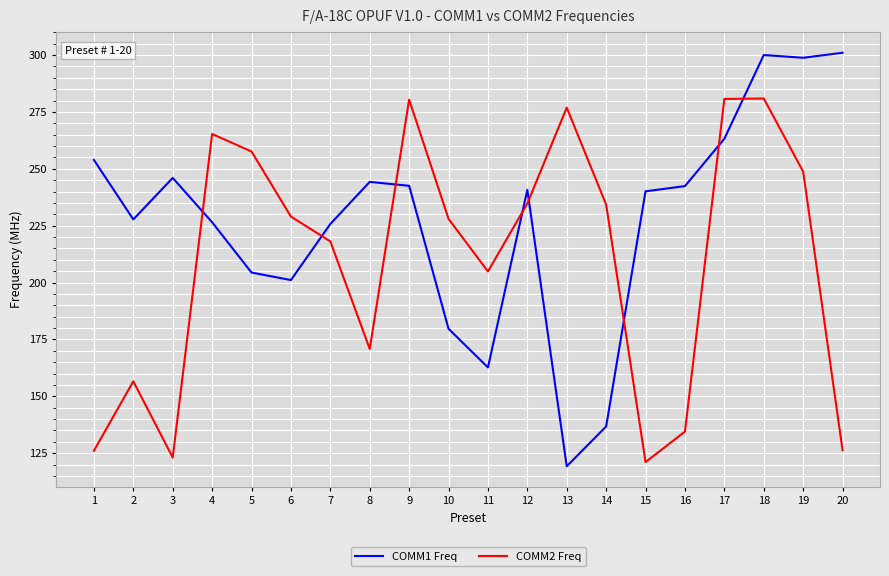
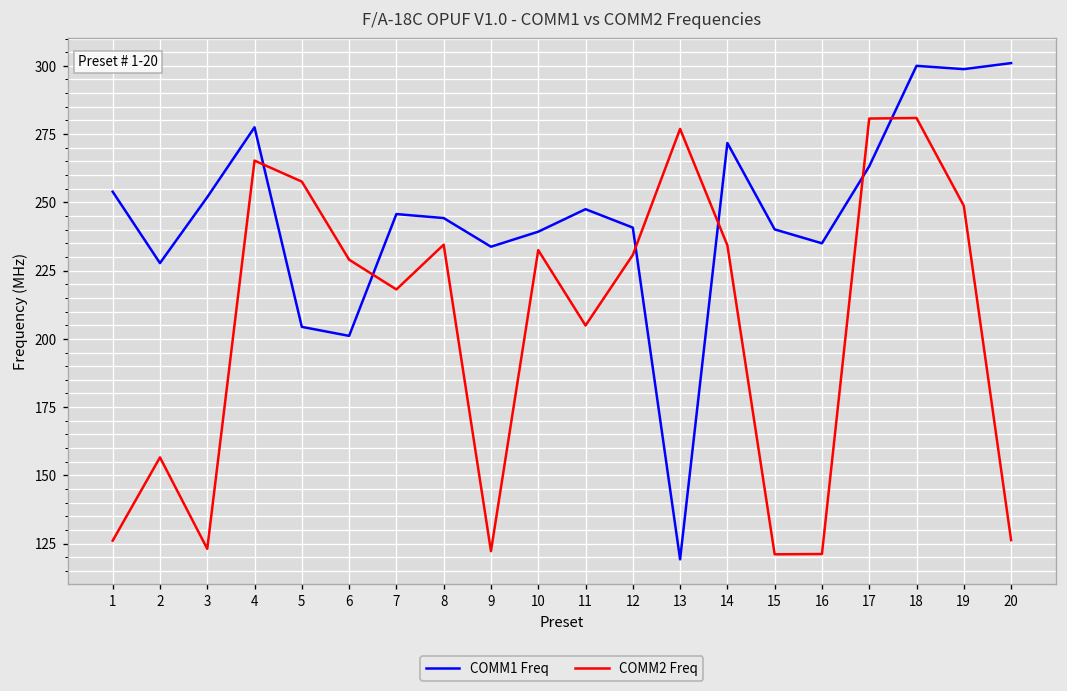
  {
    "COMM1 Freq": {
      "1": 254,
      "2": 228,
-     "3": 246,
-     "4": 227,
+     "3": 252,
+     "4": 278,
      "5": 204,
      "6": 201,
-     "7": 226,
+     "7": 246,
      "8": 244,
-     "9": 243,
-     "10": 180,
-     "11": 163,
+     "9": 234,
+     "10": 239,
+     "11": 248,
      "12": 241,
      "13": 119,
-     "14": 137,
+     "14": 272,
      "15": 240,
-     "16": 242,
+     "16": 235,
      "17": 263,
      "18": 300,
      "19": 299,
      "20": 301
    },
    "COMM2 Freq": {
      "1": 126,
      "2": 157,
      "3": 123,
      "4": 265,
      "5": 258,
      "6": 229,
      "7": 218,
-     "8": 171,
-     "9": 280,
-     "10": 228,
+     "8": 235,
+     "9": 122,
+     "10": 233,
      "11": 205,
-     "12": 235,
+     "12": 231,
      "13": 277,
      "14": 234,
      "15": 121,
-     "16": 135,
+     "16": 121,
      "17": 281,
      "18": 281,
      "19": 249,
      "20": 126
    }
  }
